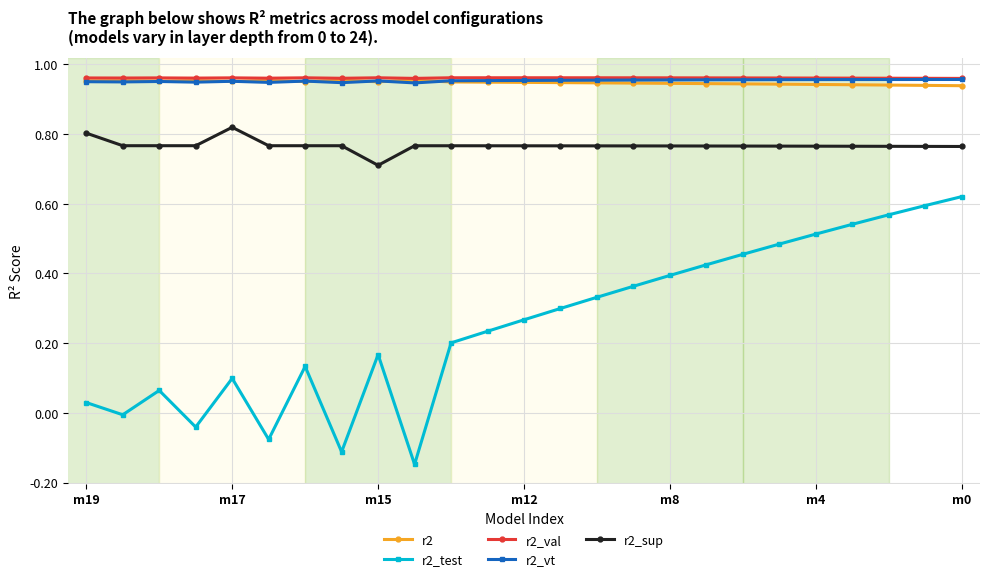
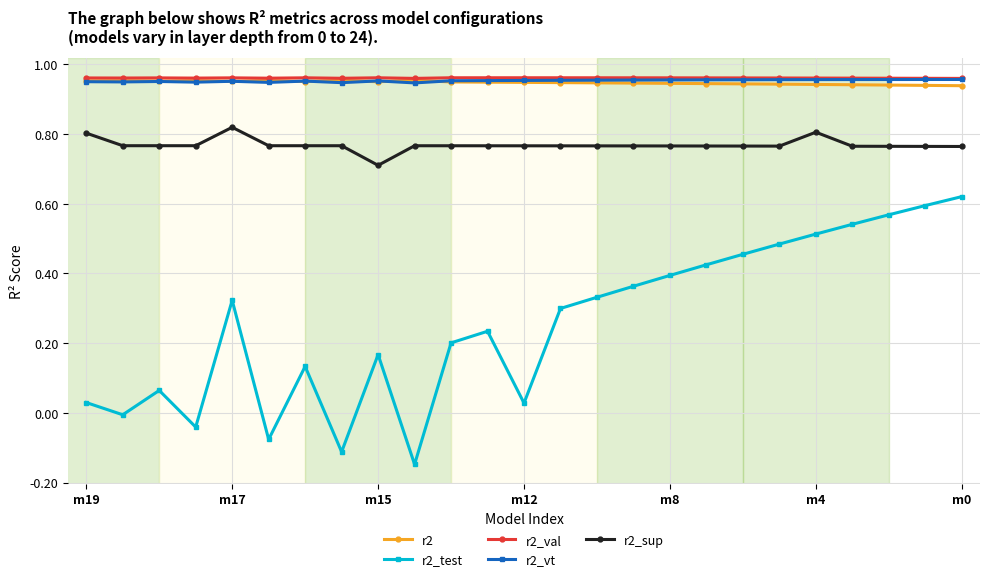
  {
    "r2": {
      "m8": 0.95,
      "m4": 0.94,
      "m0": 0.94
    },
    "r2_test": {
      "m19": 0.03,
-     "m17": 0.10,
+     "m17": 0.32,
      "m15": 0.17,
-     "m12": 0.27,
+     "m12": 0.03,
      "m8": 0.39,
      "m4": 0.51,
      "m0": 0.62
    },
    "r2_val": {
      "m19": 0.96,
      "m17": 0.96,
      "m15": 0.96,
      "m12": 0.96
    },
    "r2_sup": {
      "m19": 0.80,
      "m17": 0.82,
      "m15": 0.71,
      "m12": 0.77,
      "m8": 0.77,
-     "m4": 0.77,
+     "m4": 0.81,
      "m0": 0.76
    }
  }
